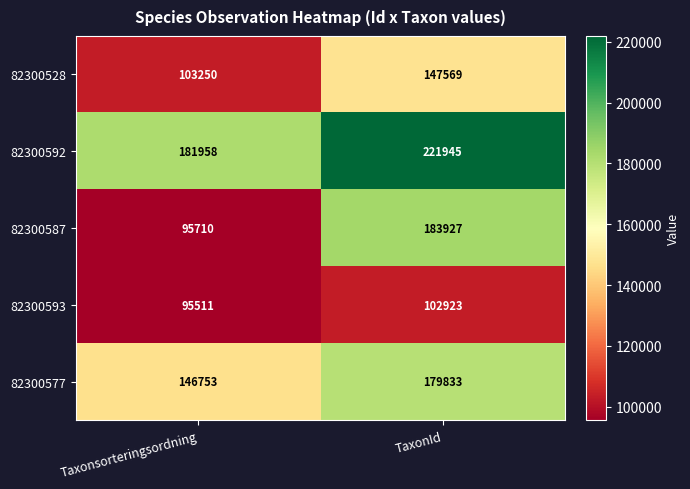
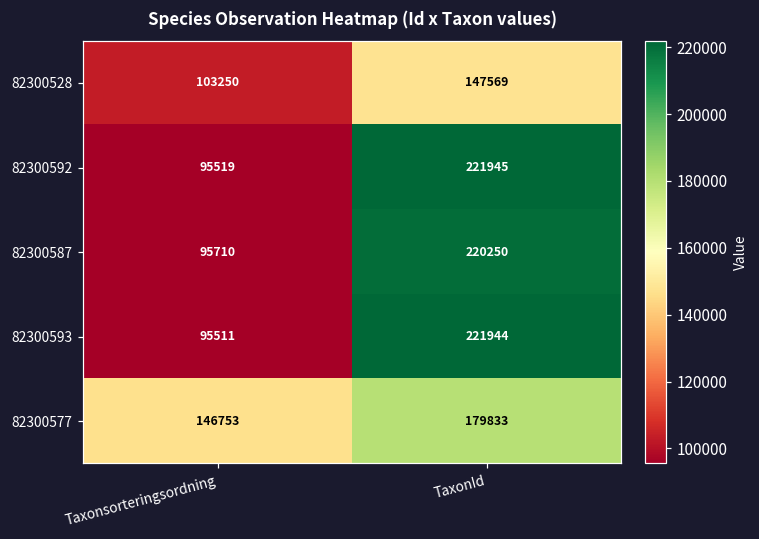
  {
    "82300528": {
      "Taxonsorteringsordning": 103250,
      "TaxonId": 147569
    },
    "82300592": {
-     "Taxonsorteringsordning": 181958,
+     "Taxonsorteringsordning": 95519,
      "TaxonId": 221945
    },
    "82300587": {
      "Taxonsorteringsordning": 95710,
-     "TaxonId": 183927
+     "TaxonId": 220250
    },
    "82300593": {
      "Taxonsorteringsordning": 95511,
-     "TaxonId": 102923
+     "TaxonId": 221944
    },
    "82300577": {
      "Taxonsorteringsordning": 146753,
      "TaxonId": 179833
    }
  }
